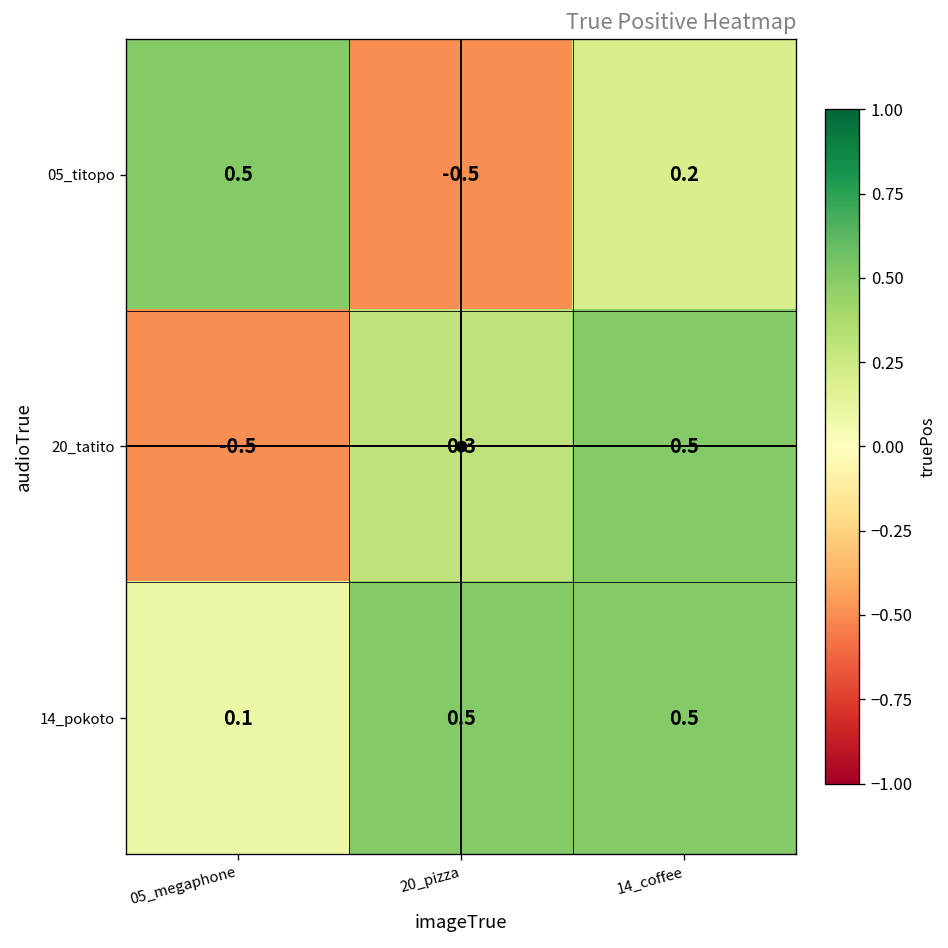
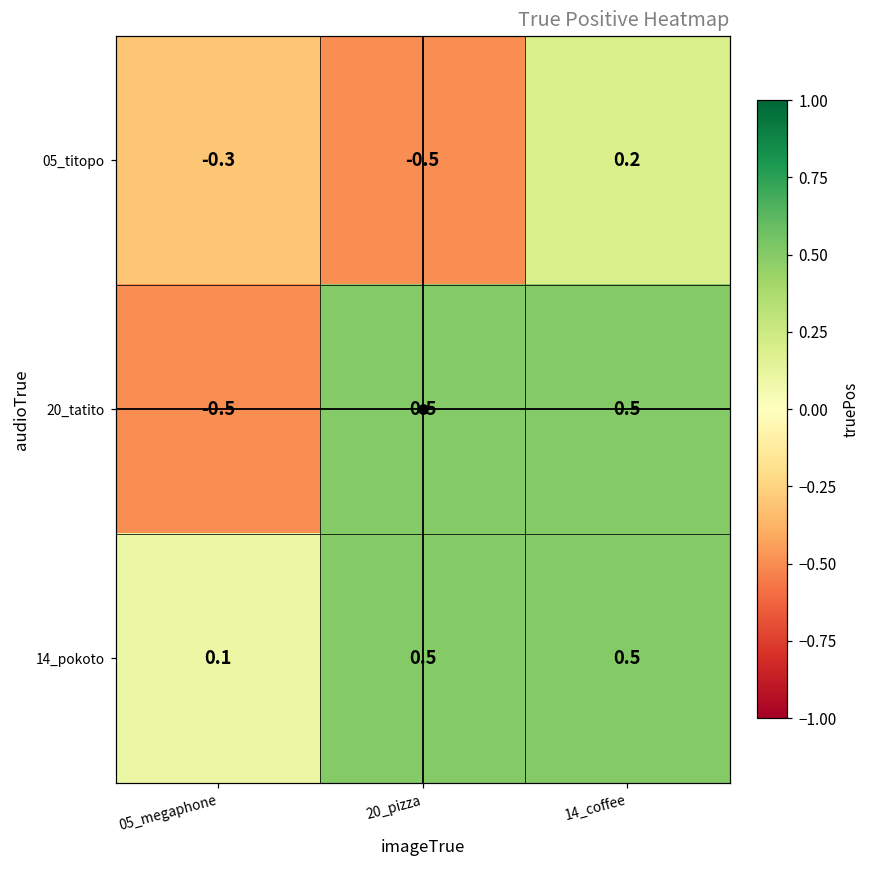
  {
    "05_titopo": {
-     "05_megaphone": 0.5,
+     "05_megaphone": -0.3,
      "20_pizza": -0.5,
      "14_coffee": 0.2
    },
    "20_tatito": {
      "05_megaphone": -0.5,
-     "20_pizza": 0.3,
+     "20_pizza": 0.5,
      "14_coffee": 0.5
    },
    "14_pokoto": {
      "05_megaphone": 0.1,
      "20_pizza": 0.5,
      "14_coffee": 0.5
    }
  }
